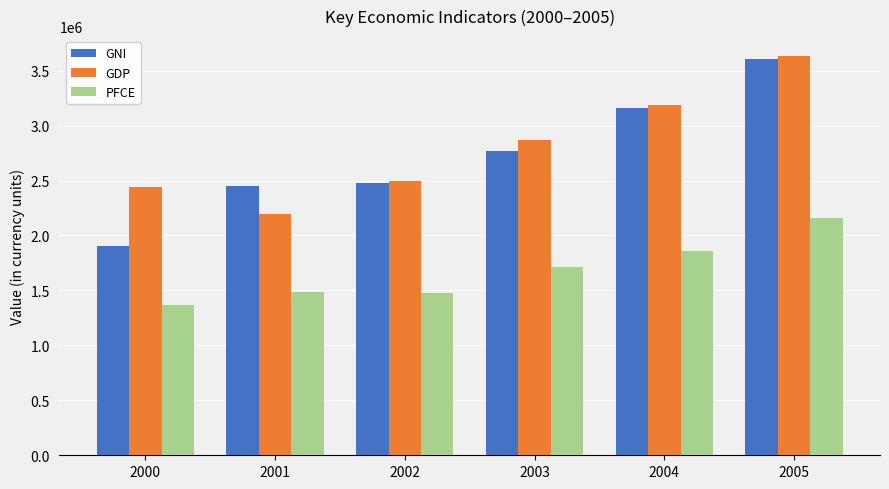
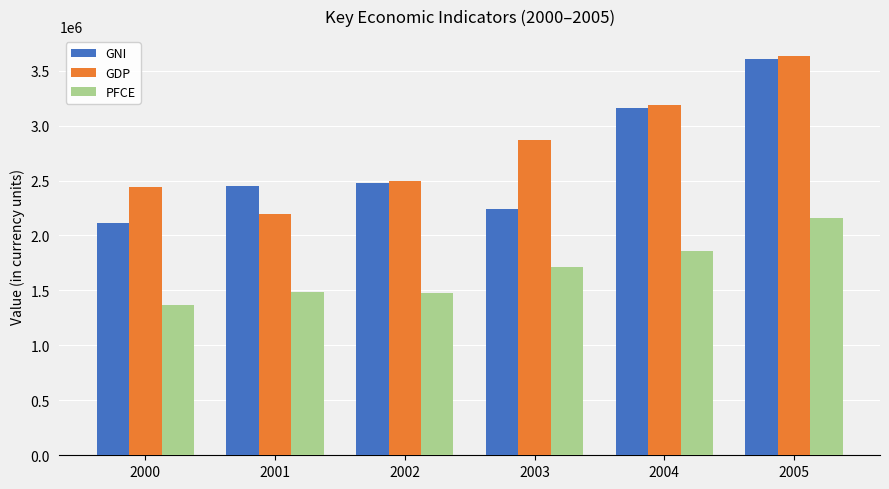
  {
    "GNI": {
-     "2000": 1900000,
+     "2000": 2120000,
      "2001": 2450000,
      "2002": 2480000,
-     "2003": 2770000,
+     "2003": 2240000,
      "2004": 3160000,
      "2005": 3610000
    },
    "GDP": {
      "2000": 2440000,
      "2001": 2200000,
      "2002": 2490000,
      "2003": 2870000,
      "2004": 3190000,
      "2005": 3630000
    },
    "PFCE": {
      "2000": 1360000,
      "2001": 1490000,
      "2002": 1470000,
      "2003": 1720000,
      "2004": 1860000,
      "2005": 2160000
    }
  }
